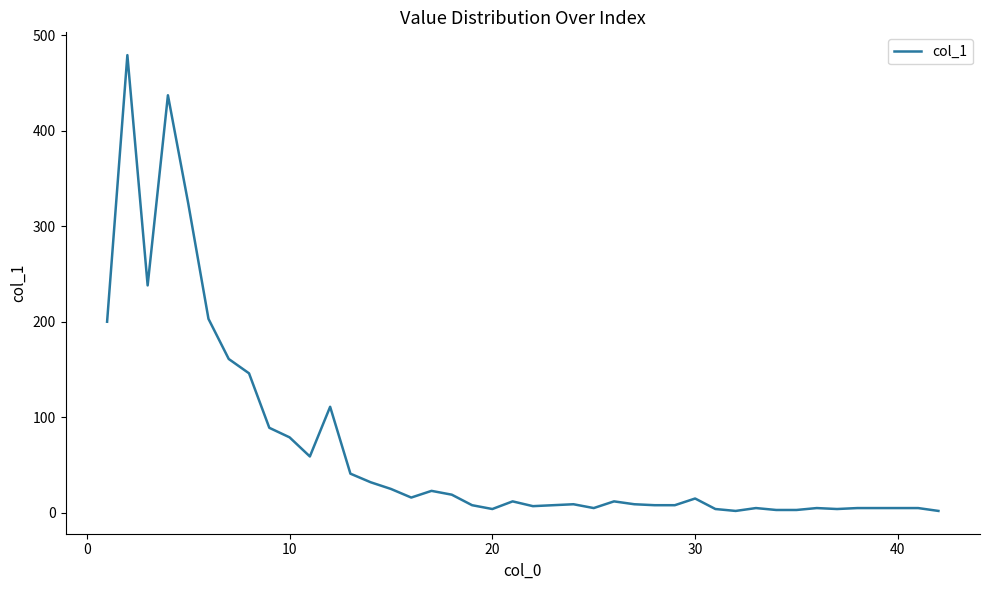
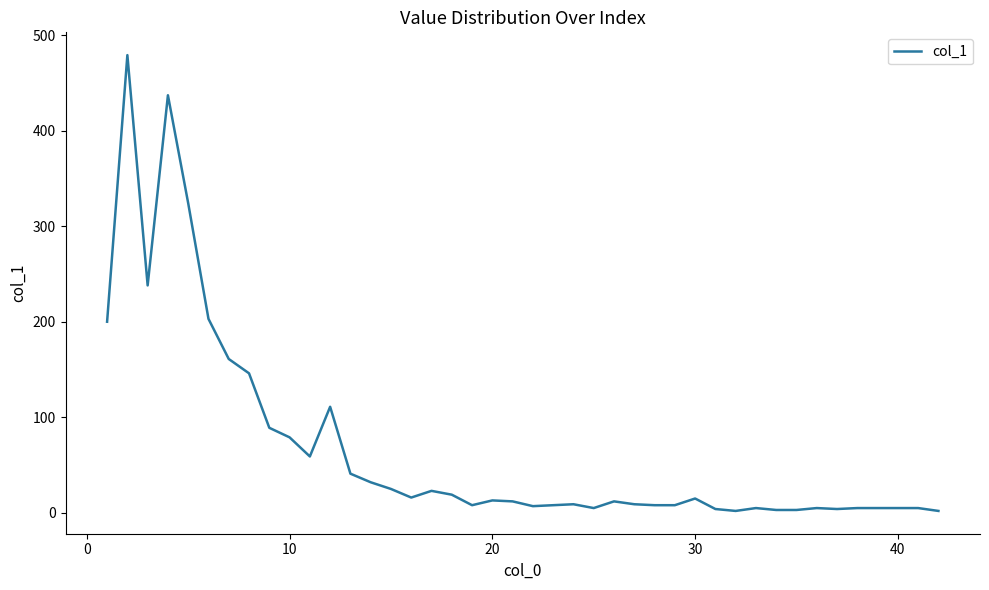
  {
    "10": 80,
-   "20": 0,
+   "20": 10,
    "30": 20
  }
